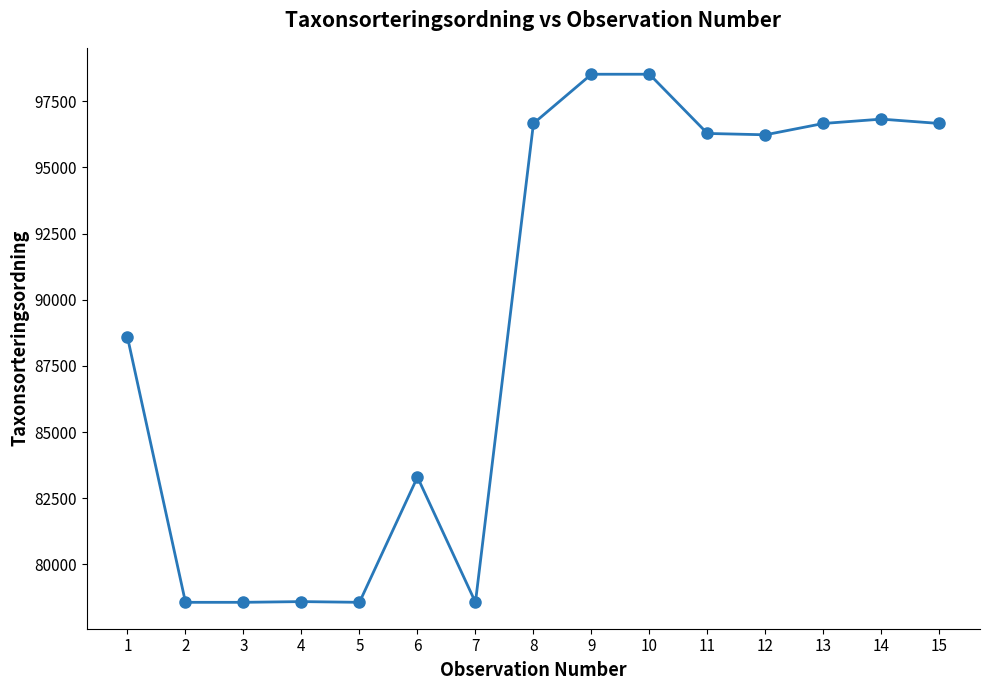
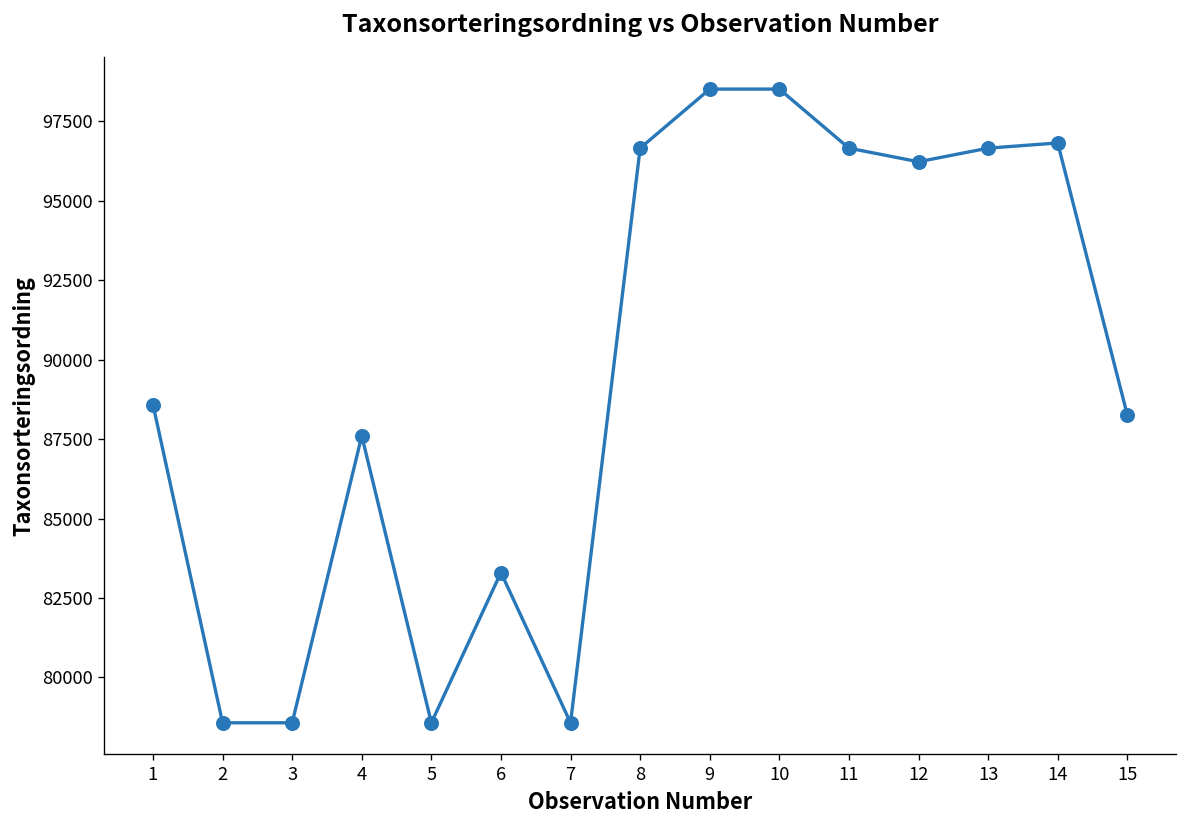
  {
    "1": 88600,
    "2": 78600,
    "3": 78600,
-   "4": 78600,
+   "4": 87600,
    "5": 78600,
    "6": 83300,
    "7": 78600,
    "8": 96700,
    "9": 98500,
    "10": 98500,
-   "11": 96300,
+   "11": 96700,
    "12": 96200,
    "13": 96700,
    "14": 96800,
-   "15": 96700
+   "15": 88300
  }
